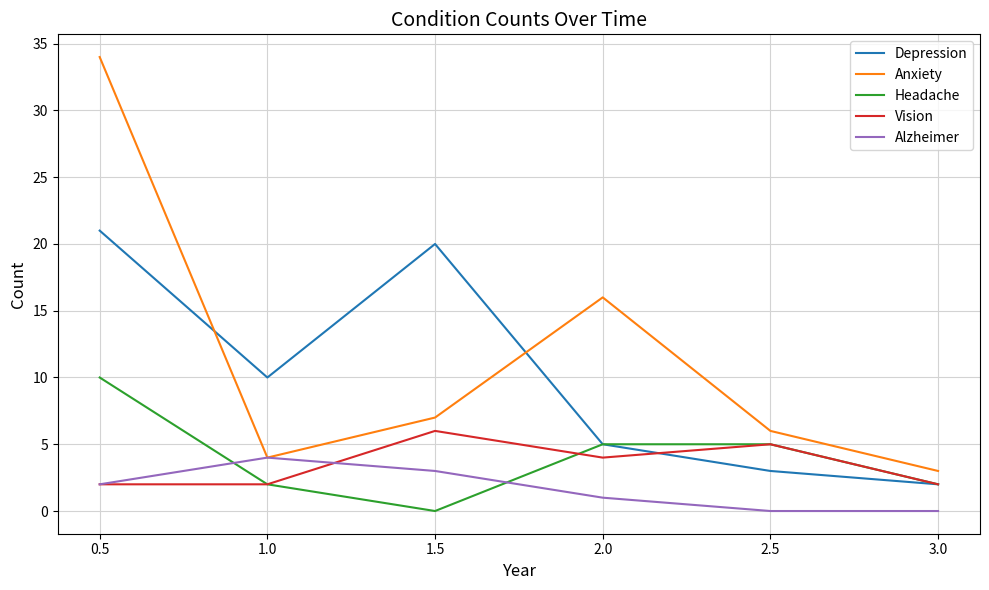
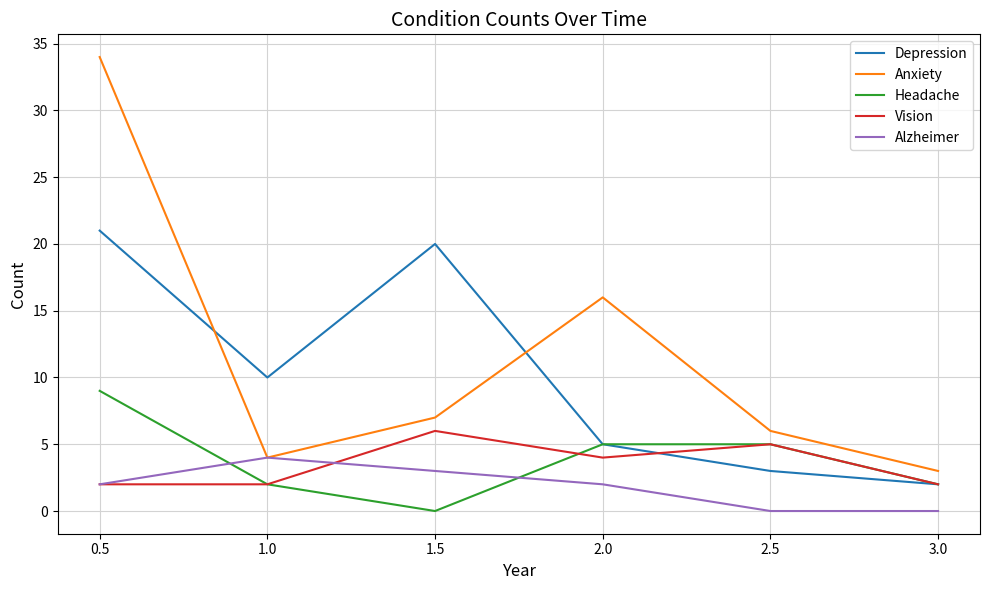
  {
    "Depression": {
      "0.5": 21,
      "1.0": 10,
      "1.5": 20,
      "2.5": 3
    },
    "Anxiety": {
      "0.5": 34,
      "1.5": 7,
      "2.0": 16,
      "2.5": 6,
      "3.0": 3
    },
    "Headache": {
-     "0.5": 10,
+     "0.5": 9,
      "1.5": 0
    },
    "Vision": {
      "1.5": 6,
      "2.0": 4
    },
    "Alzheimer": {
      "1.5": 3,
-     "2.0": 1,
+     "2.0": 2,
      "2.5": 0,
      "3.0": 0
    }
  }
